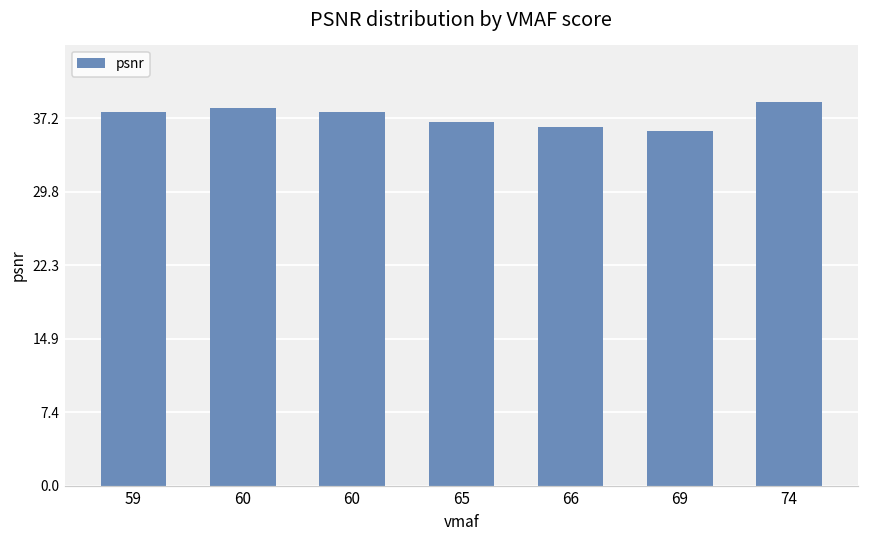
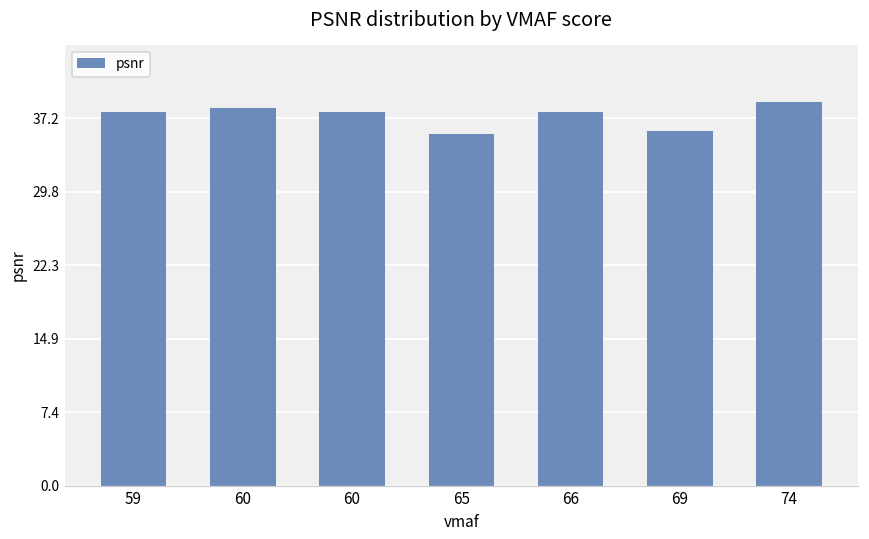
  {
    "59": 38,
-   "65": 37,
-   "66": 36,
+   "65": 36,
+   "66": 38,
    "69": 36,
    "74": 39
  }
